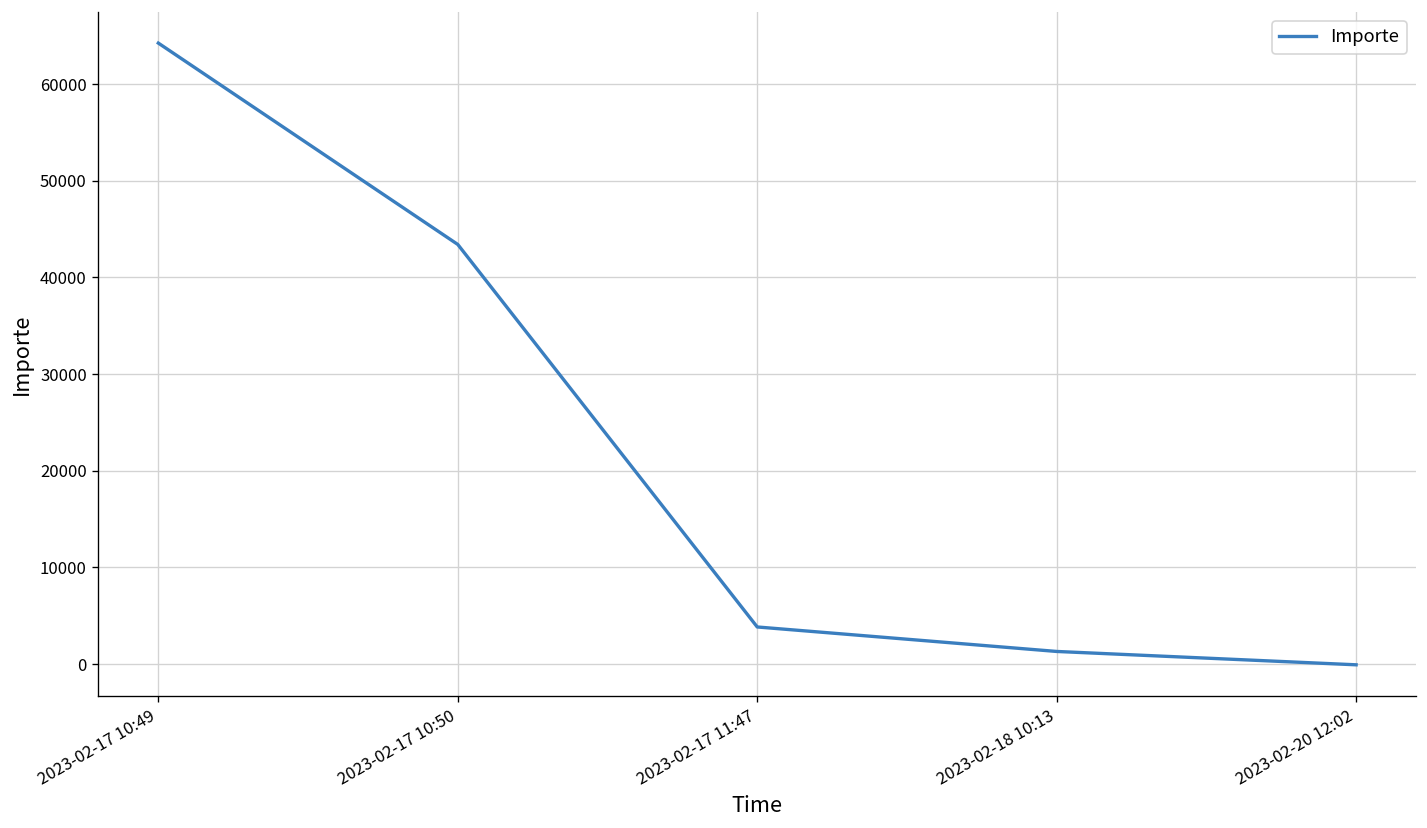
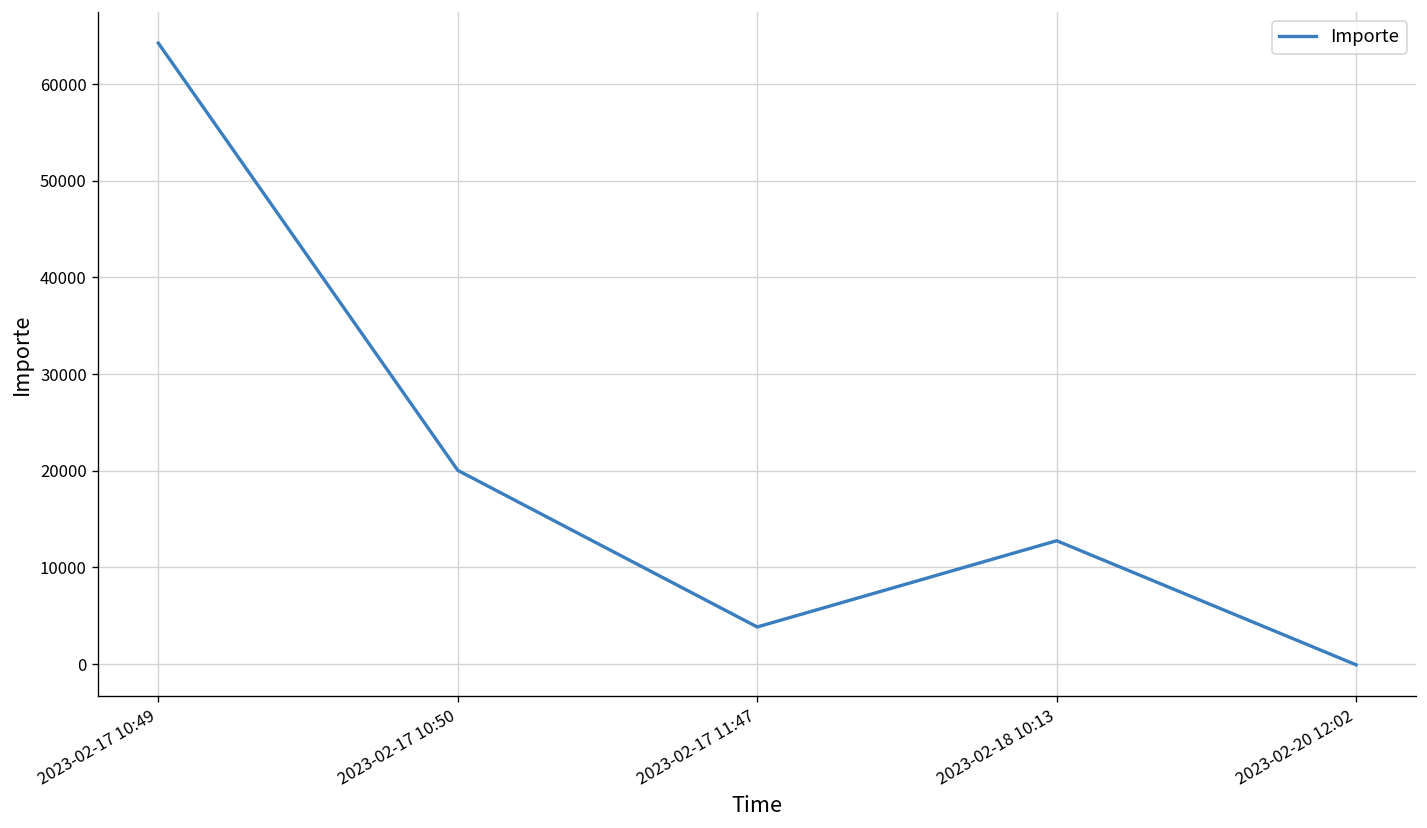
  {
    "2023-02-17 10:49": 64000,
-   "2023-02-17 10:50": 43000,
+   "2023-02-17 10:50": 20000,
    "2023-02-17 11:47": 4000,
-   "2023-02-18 10:13": 1000,
+   "2023-02-18 10:13": 13000,
    "2023-02-20 12:02": 0
  }
